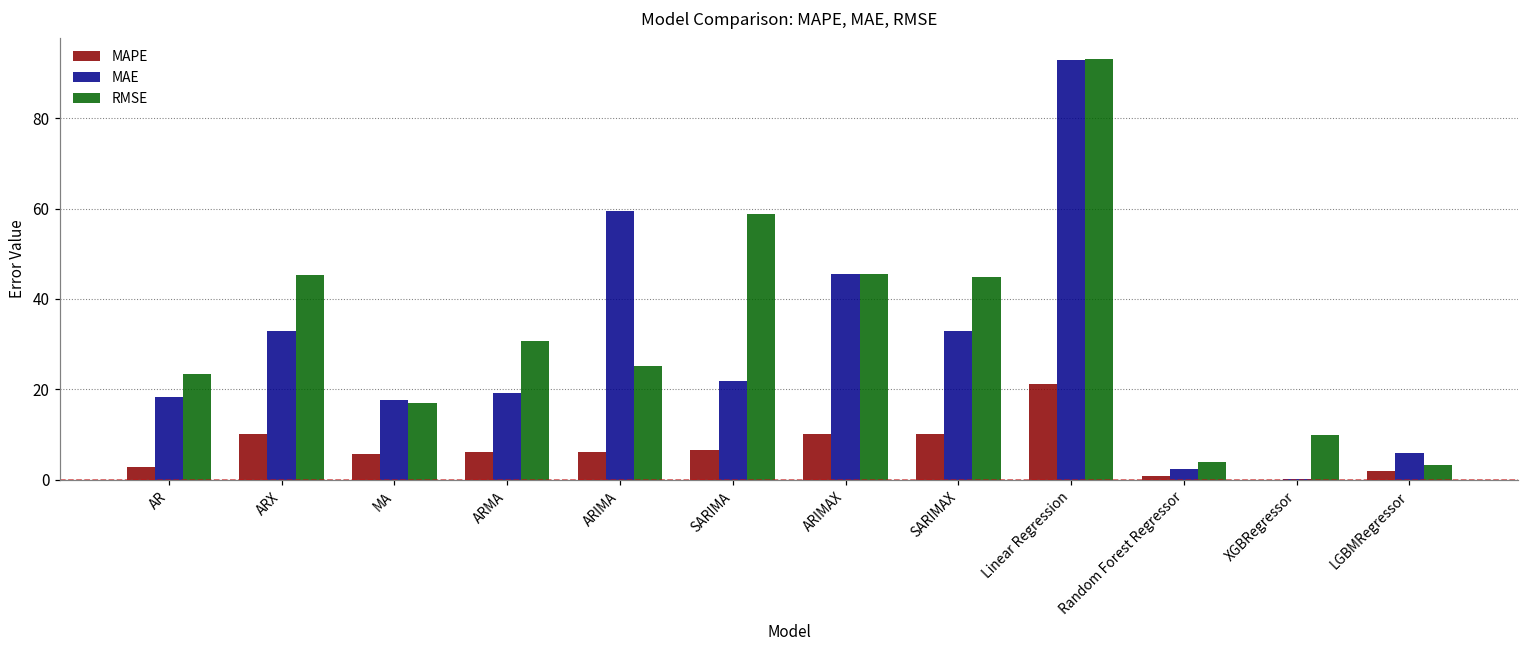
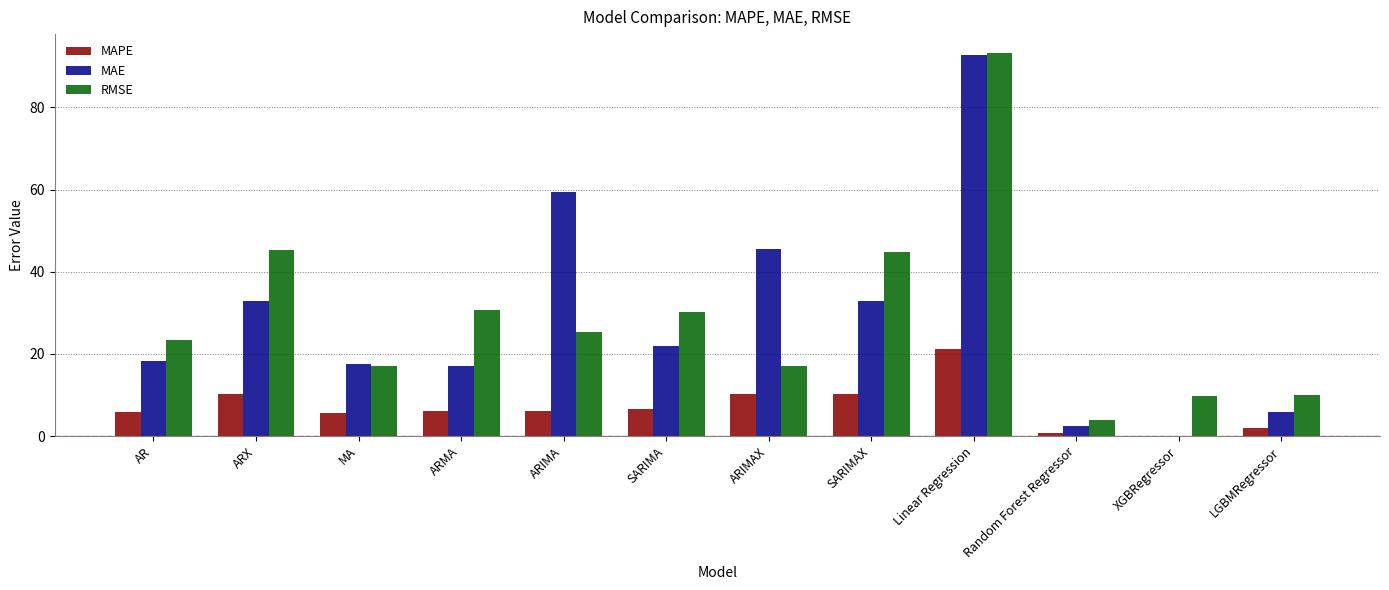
  {
    "MAPE": {
-     "AR": 3,
+     "AR": 6,
      "ARX": 10,
      "MA": 6,
      "ARMA": 6,
      "ARIMA": 6,
      "SARIMA": 7,
      "ARIMAX": 10,
      "SARIMAX": 10,
      "Linear Regression": 21,
      "Random Forest Regressor": 1,
      "LGBMRegressor": 2
    },
    "MAE": {
      "AR": 18,
      "ARX": 33,
      "MA": 18,
-     "ARMA": 19,
+     "ARMA": 17,
      "ARIMA": 59,
      "SARIMA": 22,
      "ARIMAX": 46,
      "SARIMAX": 33,
      "Linear Regression": 93,
      "Random Forest Regressor": 2,
      "LGBMRegressor": 6
    },
    "RMSE": {
      "AR": 23,
      "ARX": 45,
      "MA": 17,
      "ARMA": 31,
      "ARIMA": 25,
-     "SARIMA": 59,
-     "ARIMAX": 45,
+     "SARIMA": 30,
+     "ARIMAX": 17,
      "SARIMAX": 45,
      "Linear Regression": 93,
      "Random Forest Regressor": 4,
      "XGBRegressor": 10,
-     "LGBMRegressor": 3
+     "LGBMRegressor": 10
    }
  }
